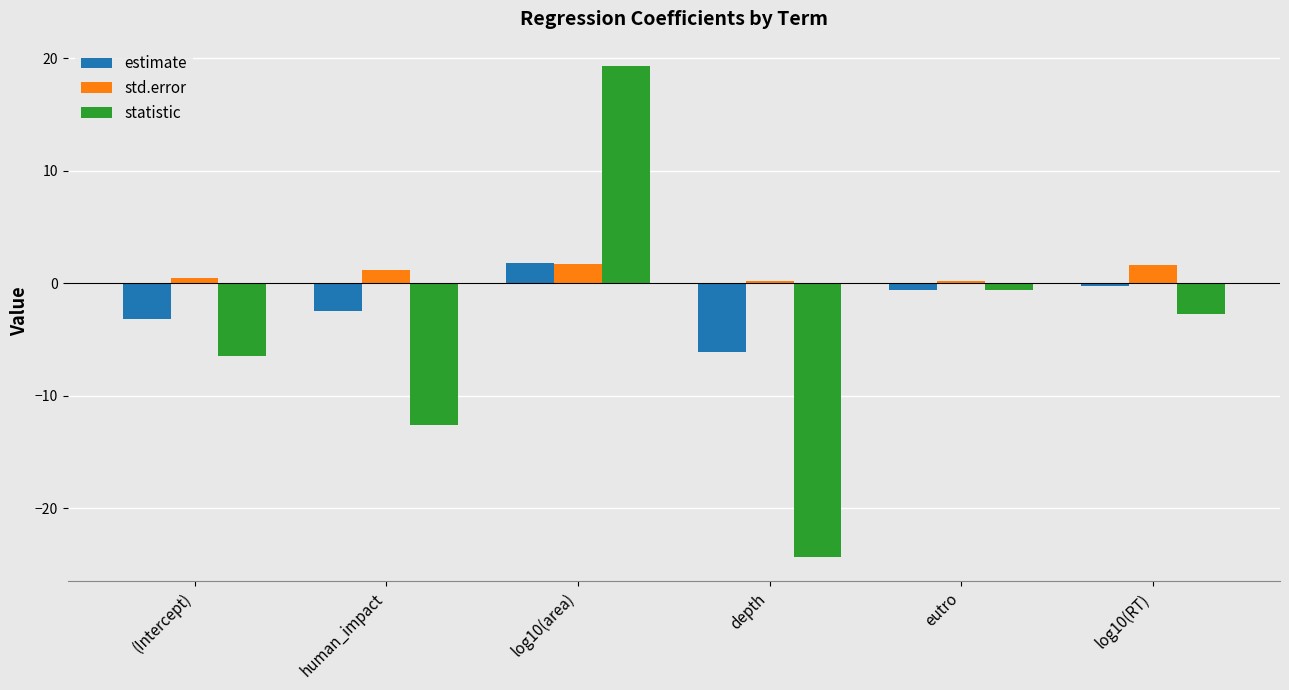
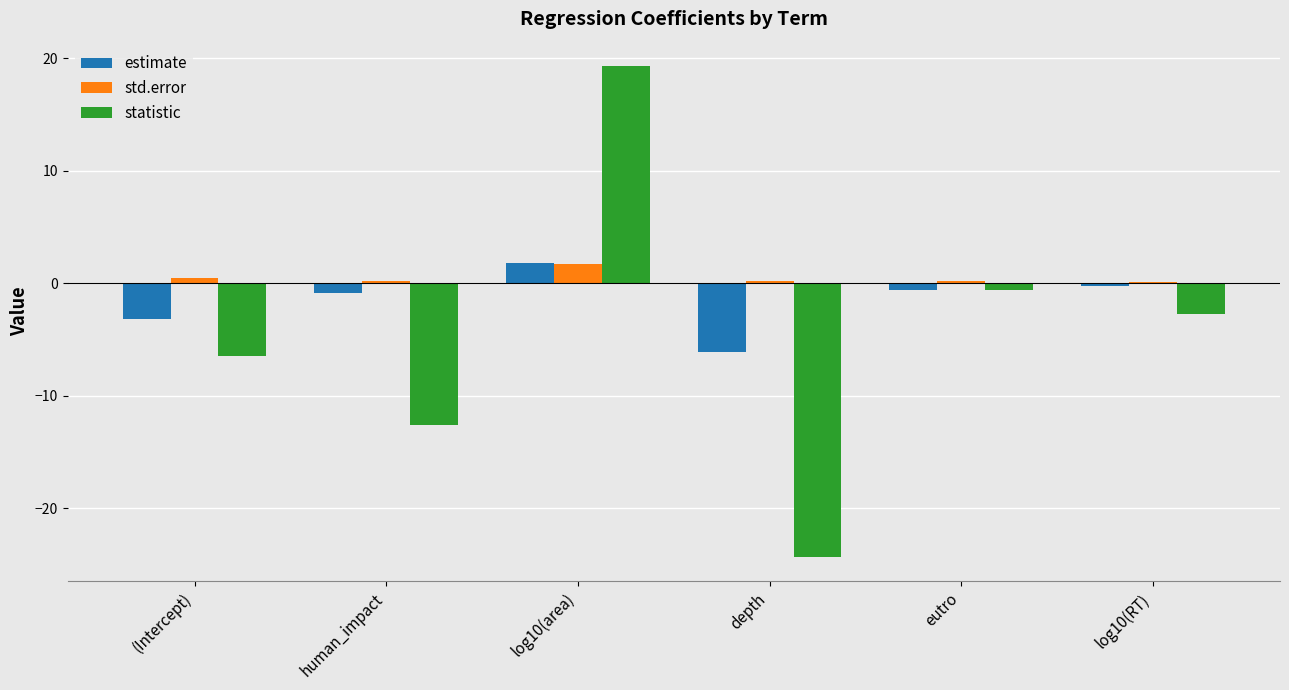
  {
    "estimate": {
      "(Intercept)": -3.2,
-     "human_impact": -2.4,
+     "human_impact": -0.9,
      "log10(area)": 1.8,
      "depth": -6.1,
      "eutro": -0.6
    },
    "std.error": {
      "(Intercept)": 0.5,
-     "human_impact": 1.2,
+     "human_impact": 0.2,
      "log10(area)": 1.7,
      "depth": 0.3,
-     "log10(RT)": 1.6
+     "log10(RT)": 0.1
    },
    "statistic": {
      "(Intercept)": -6.4,
      "human_impact": -12.6,
      "log10(area)": 19.3,
      "depth": -24.3,
      "eutro": -0.6,
      "log10(RT)": -2.7
    }
  }
